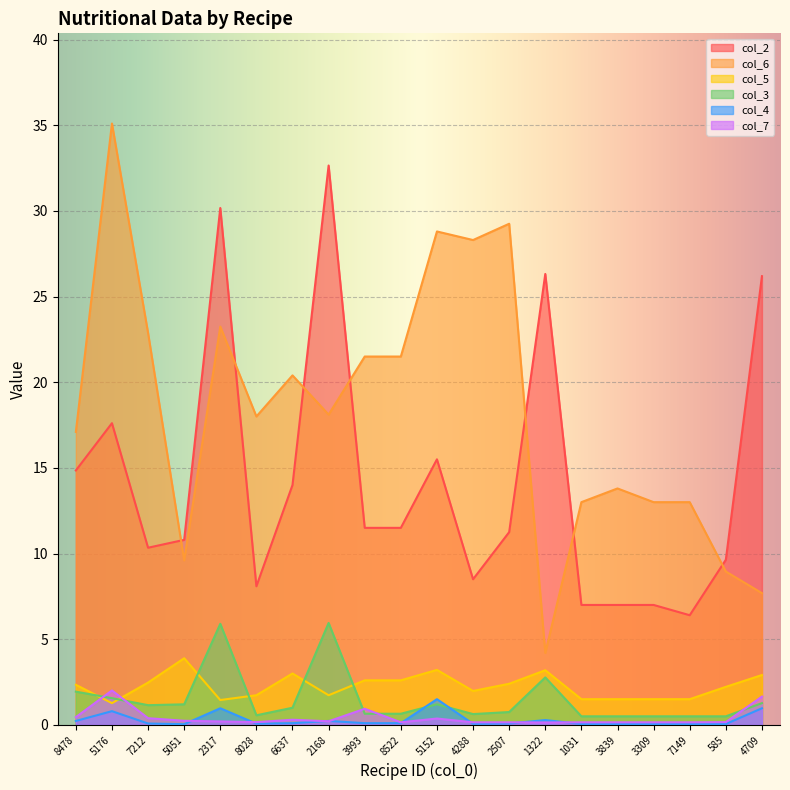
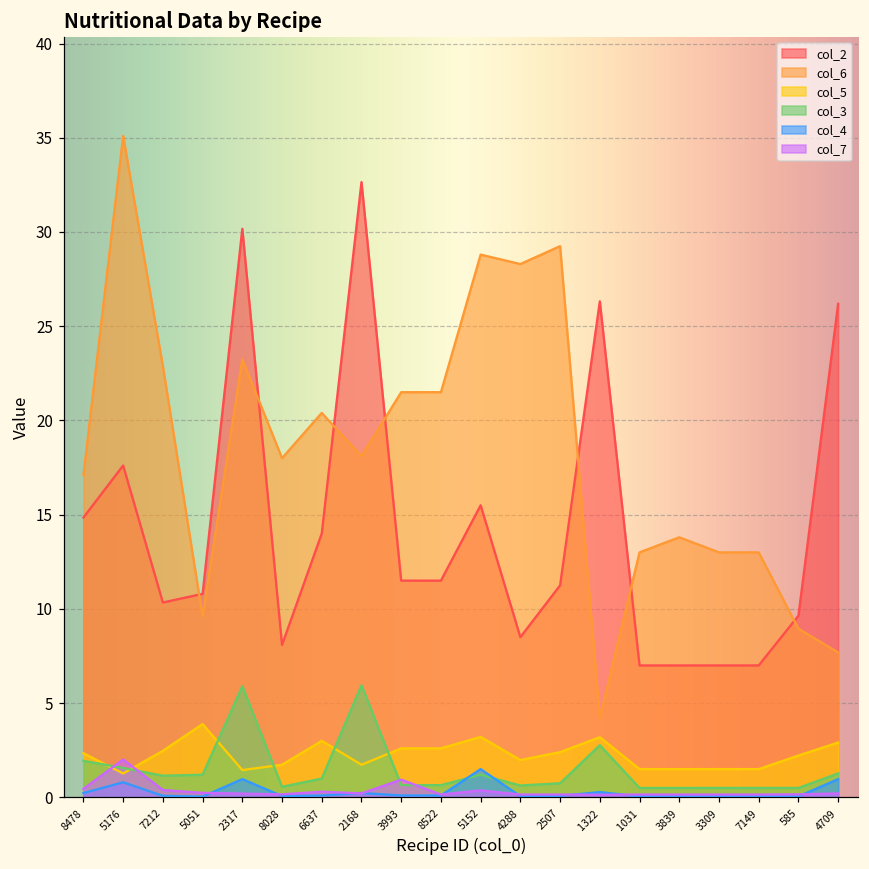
  {
    "col_2": {
      "8478": 14.9,
      "5176": 17.6,
      "7212": 10.3,
      "5051": 10.8,
      "2317": 30.2,
      "8028": 8.1,
      "6637": 14.0,
      "2168": 32.7,
      "3993": 11.5,
      "8522": 11.5,
      "5152": 15.5,
      "4288": 8.5,
      "2507": 11.3,
      "1322": 26.3,
      "1031": 7.0,
      "3839": 7.0,
      "3309": 7.0,
-     "7149": 6.4,
+     "7149": 7.0,
      "585": 9.6,
      "4709": 26.2
    },
    "col_6": {
      "8478": 17.1,
      "5176": 35.1,
      "7212": 22.9,
      "5051": 9.6,
      "2317": 23.3,
      "8028": 18.0,
      "6637": 20.4,
      "2168": 18.1,
      "3993": 21.5,
      "8522": 21.5,
      "5152": 28.8,
      "4288": 28.3,
      "2507": 29.3,
      "1322": 4.2,
      "1031": 13.0,
      "3839": 13.8,
      "3309": 13.0,
      "7149": 13.0,
      "585": 9.0,
      "4709": 7.7
    },
    "col_5": {
      "8478": 2.3,
      "5176": 1.3,
      "7212": 2.5,
      "5051": 3.9,
      "2317": 1.5,
      "8028": 1.7,
      "6637": 3.0,
      "2168": 1.7,
      "3993": 2.6,
      "8522": 2.6,
      "5152": 3.2,
      "4288": 2.0,
      "2507": 2.4,
      "1322": 3.2,
      "1031": 1.5,
      "3839": 1.5,
      "3309": 1.5,
      "7149": 1.5,
      "585": 2.2,
      "4709": 2.9
    },
    "col_3": {
      "8478": 1.9,
      "5176": 1.6,
      "7212": 1.2,
      "5051": 1.2,
      "2317": 5.9,
      "8028": 0.6,
      "6637": 1.0,
      "2168": 6.0,
      "3993": 0.7,
      "8522": 0.7,
      "5152": 1.2,
      "4288": 0.6,
      "2507": 0.8,
      "1322": 2.8,
      "1031": 0.5,
      "3839": 0.5,
      "3309": 0.5,
      "7149": 0.5,
      "585": 0.5,
      "4709": 1.3
    },
    "col_4": {
      "8478": 0.2,
      "5176": 0.8,
      "7212": 0.1,
      "5051": 0.0,
      "2317": 1.0,
      "6637": 0.1,
      "3993": 0.1,
      "5152": 1.5,
      "4709": 1.0
    },
    "col_7": {
      "8478": 0.5,
      "5176": 2.0,
      "7212": 0.4,
      "5051": 0.2,
      "2317": 0.2,
      "6637": 0.3,
      "3993": 0.9,
      "5152": 0.4,
-     "4709": 1.7
+     "4709": 0.2
    }
  }
